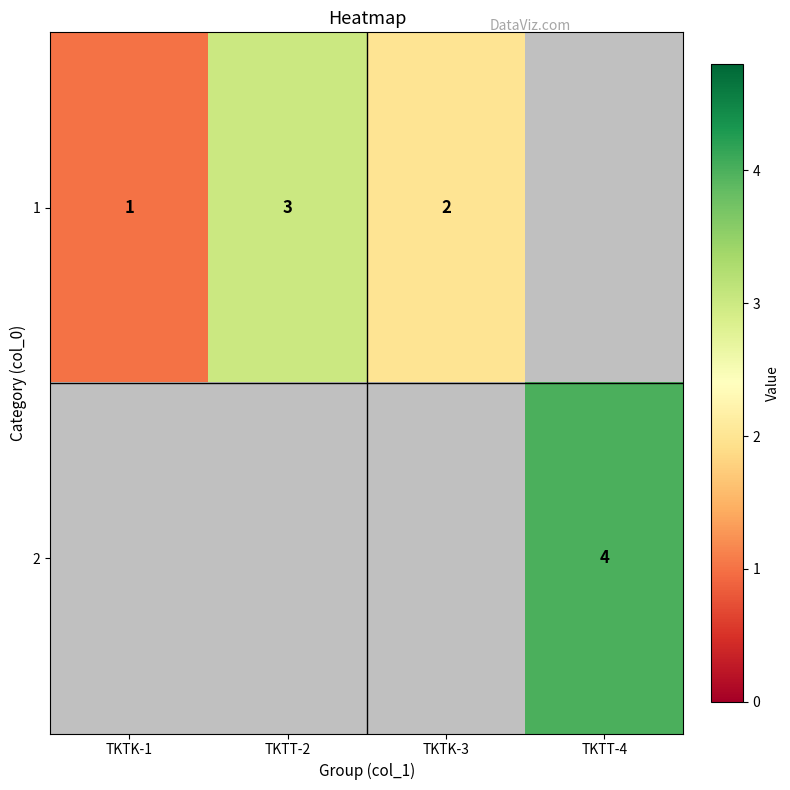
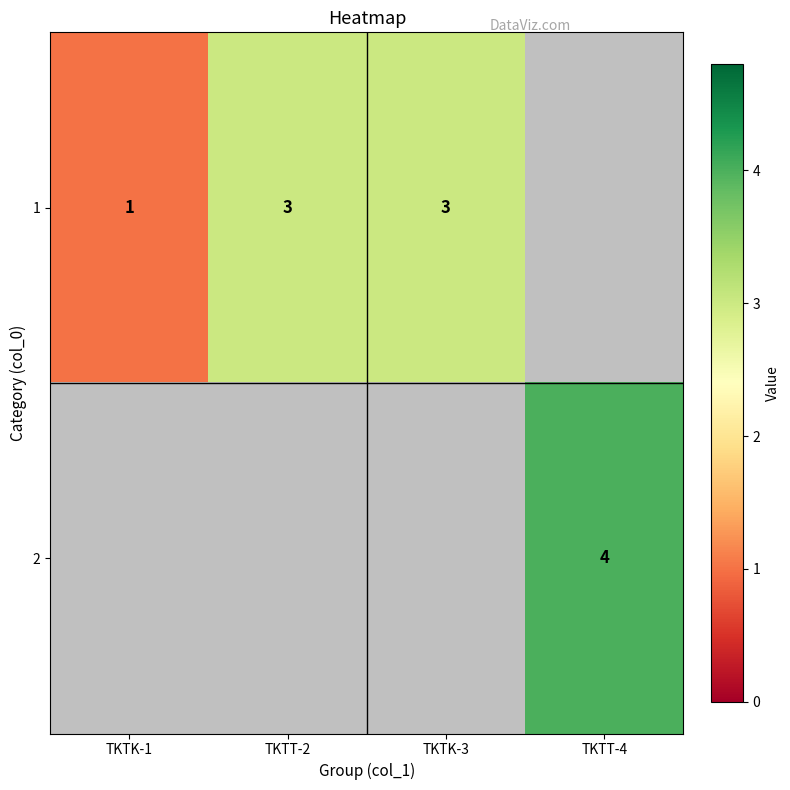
  {
    "1": {
      "TKTK-1": 1,
      "TKTT-2": 3,
-     "TKTK-3": 2
+     "TKTK-3": 3
    },
    "2": {
      "TKTT-4": 4
    }
  }
